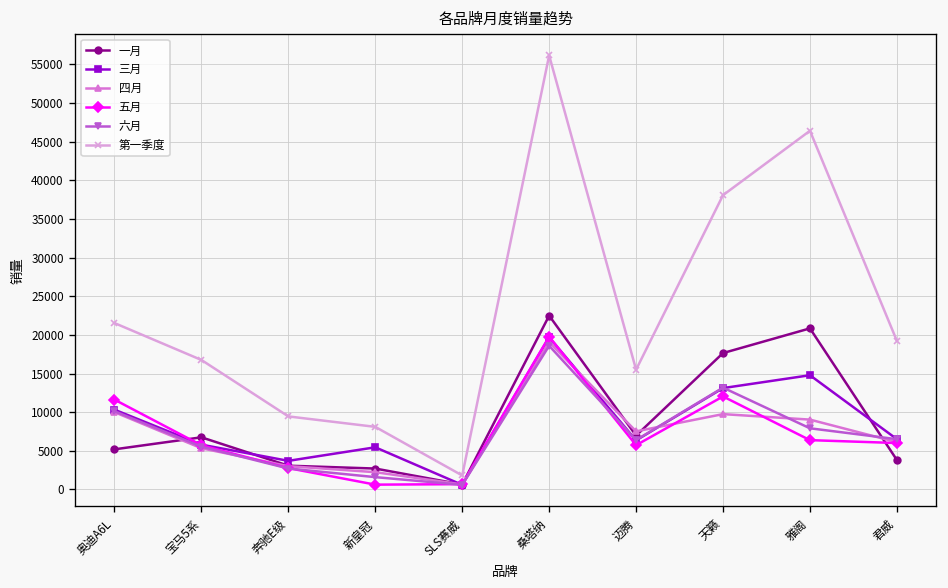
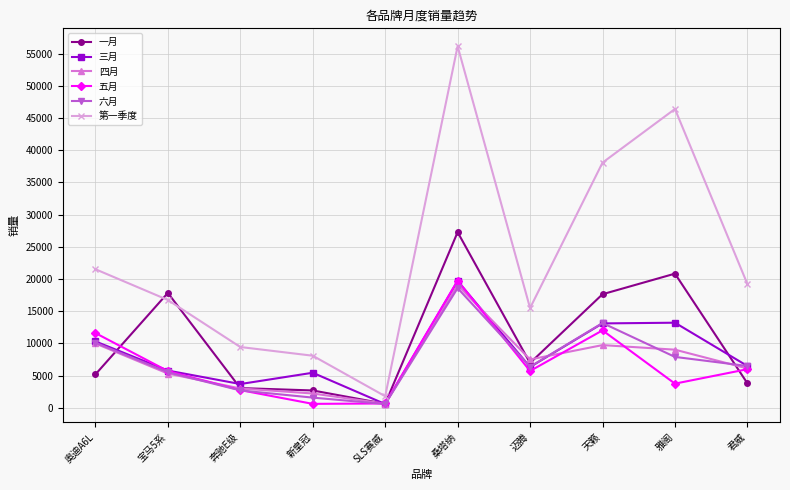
  {
    "一月": {
      "奥迪A6L": 5000,
-     "宝马5系": 7000,
+     "宝马5系": 18000,
      "新皇冠": 3000,
-     "桑塔纳": 22000,
+     "桑塔纳": 27000,
      "迈腾": 7000,
      "天籁": 18000,
      "雅阁": 21000,
      "君威": 4000
    },
    "三月": {
      "奔驰E级": 4000,
      "新皇冠": 5000,
-     "雅阁": 15000
+     "雅阁": 13000
    },
    "五月": {
      "奥迪A6L": 12000,
      "新皇冠": 1000,
      "迈腾": 6000,
      "天籁": 12000,
-     "雅阁": 6000
+     "雅阁": 4000
    }
  }
